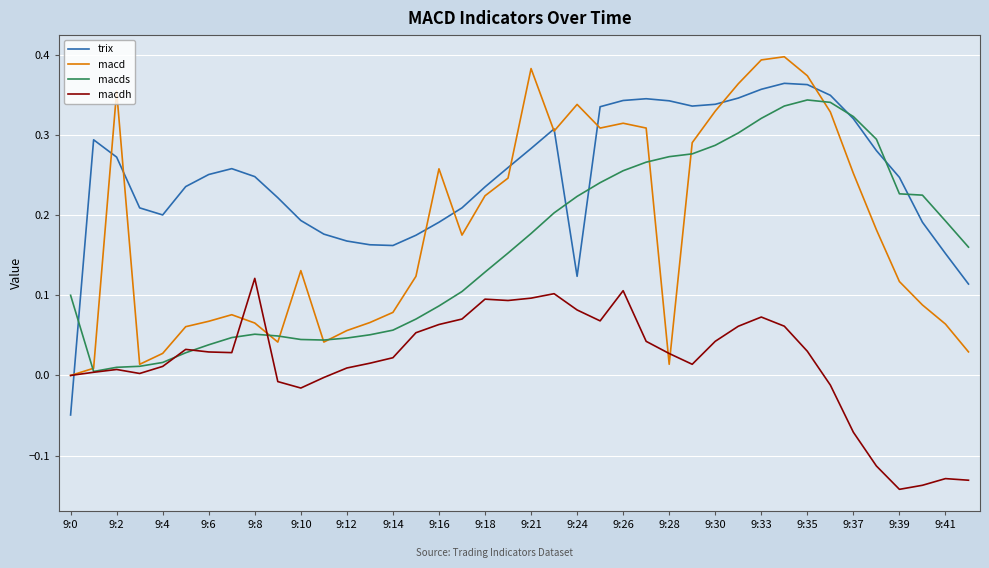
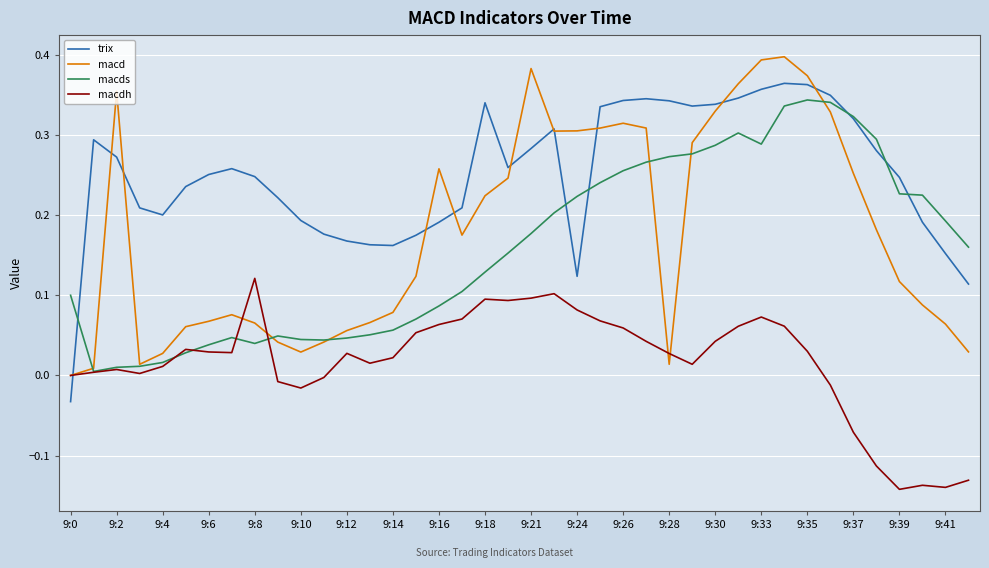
  {
    "trix": {
-     "9:0": -0.05,
+     "9:0": -0.03,
      "9:2": 0.27,
      "9:4": 0.20,
      "9:6": 0.25,
      "9:8": 0.25,
      "9:10": 0.19,
      "9:12": 0.17,
      "9:14": 0.16,
      "9:16": 0.19,
-     "9:18": 0.24,
+     "9:18": 0.34,
      "9:21": 0.28,
      "9:24": 0.12,
      "9:26": 0.34,
      "9:28": 0.34,
      "9:30": 0.34,
      "9:33": 0.36,
      "9:35": 0.36,
      "9:39": 0.25,
      "9:41": 0.15
    },
    "macd": {
      "9:4": 0.03,
      "9:6": 0.07,
      "9:8": 0.07,
-     "9:10": 0.13,
+     "9:10": 0.03,
      "9:12": 0.06,
      "9:14": 0.08,
      "9:16": 0.26,
      "9:18": 0.22,
      "9:21": 0.38,
-     "9:24": 0.34,
+     "9:24": 0.31,
      "9:26": 0.31,
      "9:28": 0.01,
      "9:30": 0.33,
      "9:33": 0.39,
      "9:35": 0.37,
      "9:37": 0.25,
      "9:39": 0.12,
      "9:41": 0.06
    },
    "macds": {
      "9:0": 0.10,
      "9:4": 0.02,
      "9:6": 0.04,
-     "9:8": 0.05,
+     "9:8": 0.04,
      "9:10": 0.04,
      "9:12": 0.05,
      "9:14": 0.06,
      "9:16": 0.09,
      "9:18": 0.13,
      "9:21": 0.18,
      "9:24": 0.22,
      "9:26": 0.26,
      "9:28": 0.27,
      "9:30": 0.29,
-     "9:33": 0.32,
+     "9:33": 0.29,
      "9:35": 0.34,
      "9:39": 0.23,
      "9:41": 0.19
    },
    "macdh": {
      "9:4": 0.01,
      "9:6": 0.03,
      "9:8": 0.12,
      "9:10": -0.02,
-     "9:12": 0.01,
+     "9:12": 0.03,
      "9:14": 0.02,
      "9:16": 0.06,
      "9:18": 0.10,
      "9:21": 0.10,
      "9:24": 0.08,
-     "9:26": 0.11,
+     "9:26": 0.06,
      "9:28": 0.03,
      "9:30": 0.04,
      "9:33": 0.07,
      "9:35": 0.03,
      "9:37": -0.07,
      "9:39": -0.14,
-     "9:41": -0.13
+     "9:41": -0.14
    }
  }
